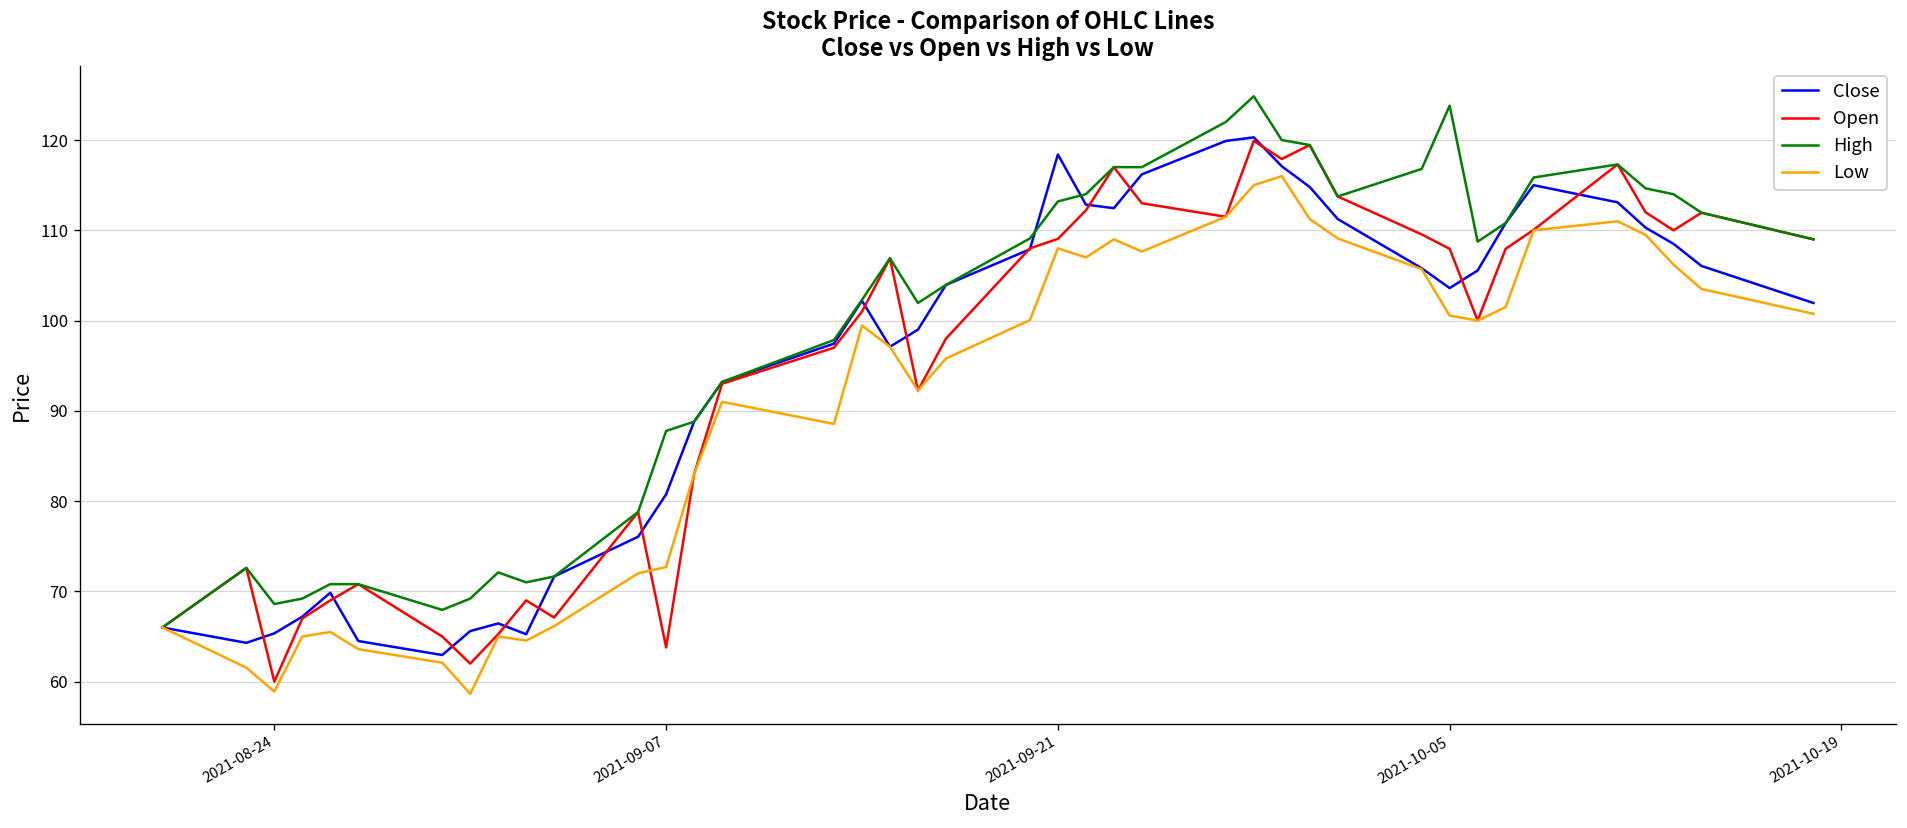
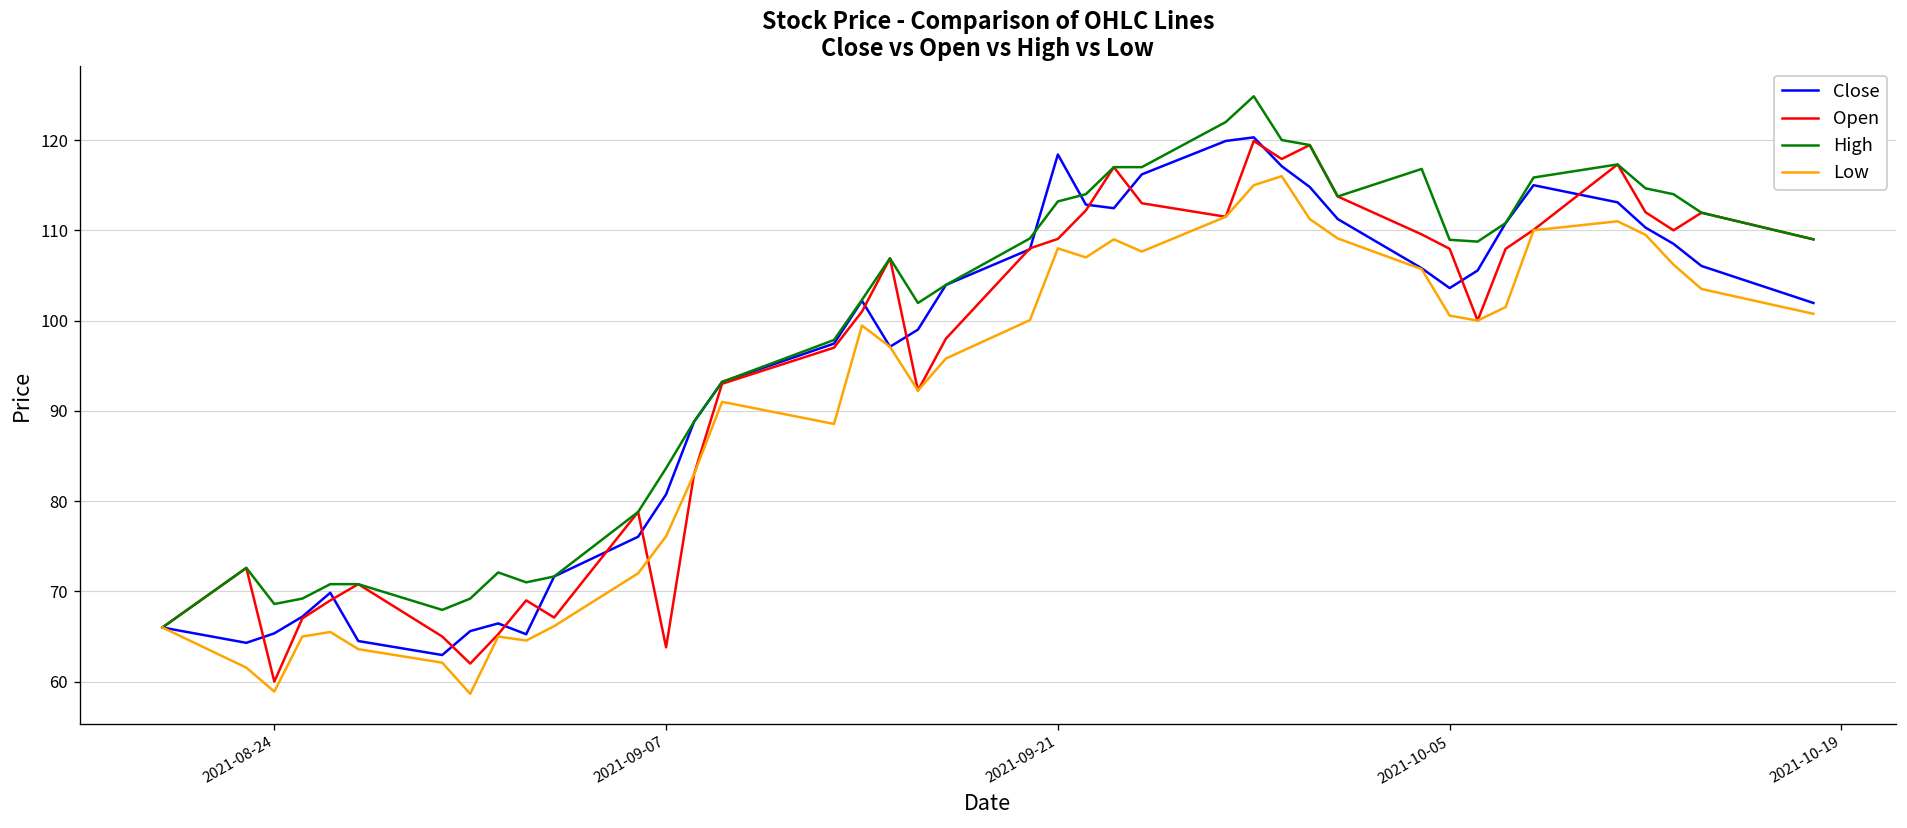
  {
    "Close": {
      "2021-08-24": 65,
      "2021-09-07": 81,
      "2021-09-21": 118,
      "2021-10-05": 104
    },
    "Open": {
      "2021-08-24": 60,
      "2021-09-07": 64,
      "2021-09-21": 109,
      "2021-10-05": 108
    },
    "High": {
      "2021-08-24": 69,
-     "2021-09-07": 88,
+     "2021-09-07": 84,
      "2021-09-21": 113,
-     "2021-10-05": 124
+     "2021-10-05": 109
    },
    "Low": {
      "2021-08-24": 59,
-     "2021-09-07": 73,
+     "2021-09-07": 76,
      "2021-09-21": 108,
      "2021-10-05": 101
    }
  }
